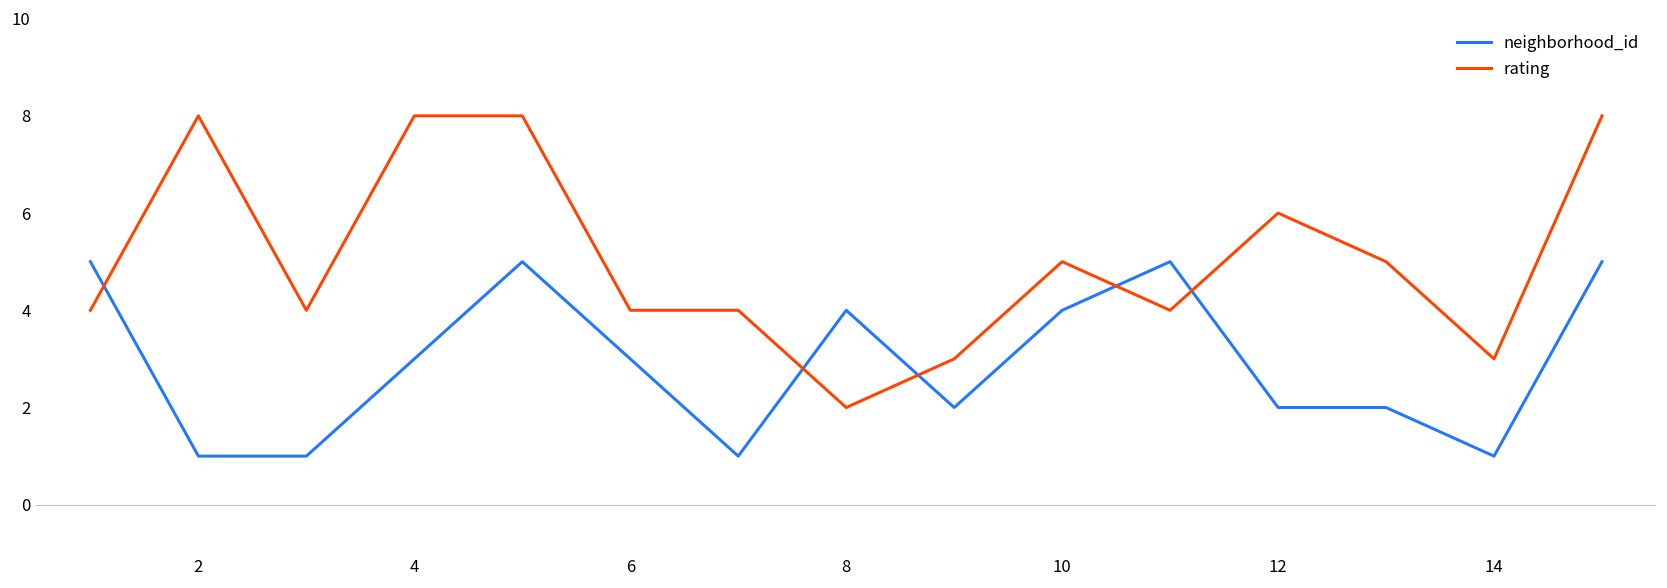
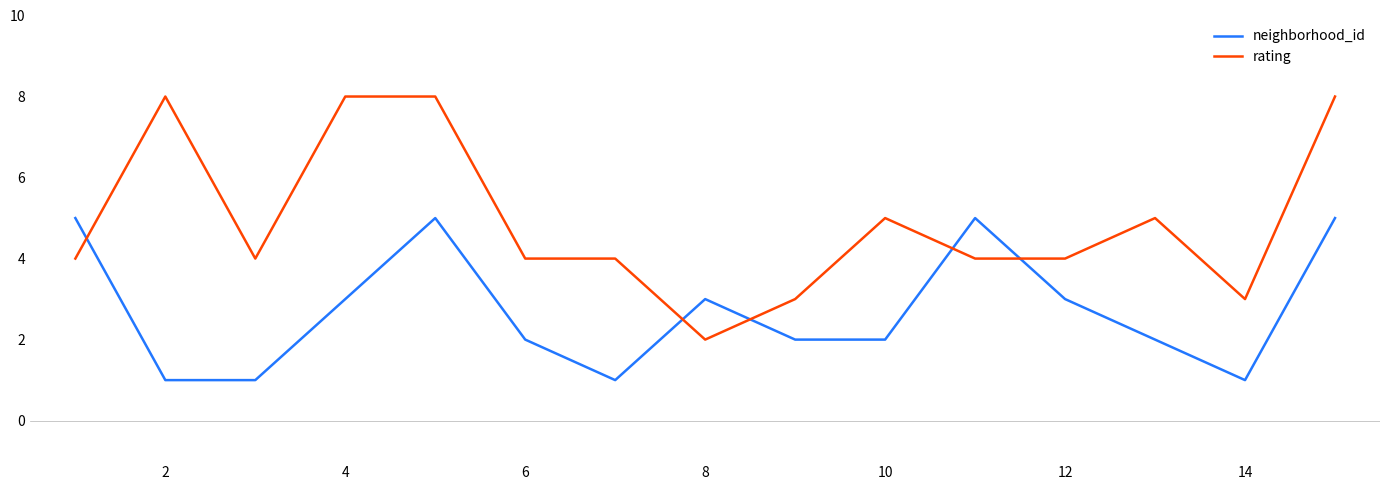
  {
    "neighborhood_id": {
      "2": 1,
      "4": 3,
-     "6": 3,
-     "8": 4,
-     "10": 4,
-     "12": 2,
+     "6": 2,
+     "8": 3,
+     "10": 2,
+     "12": 3,
      "14": 1
    },
    "rating": {
      "2": 8,
      "4": 8,
      "6": 4,
      "8": 2,
      "10": 5,
-     "12": 6,
+     "12": 4,
      "14": 3
    }
  }
